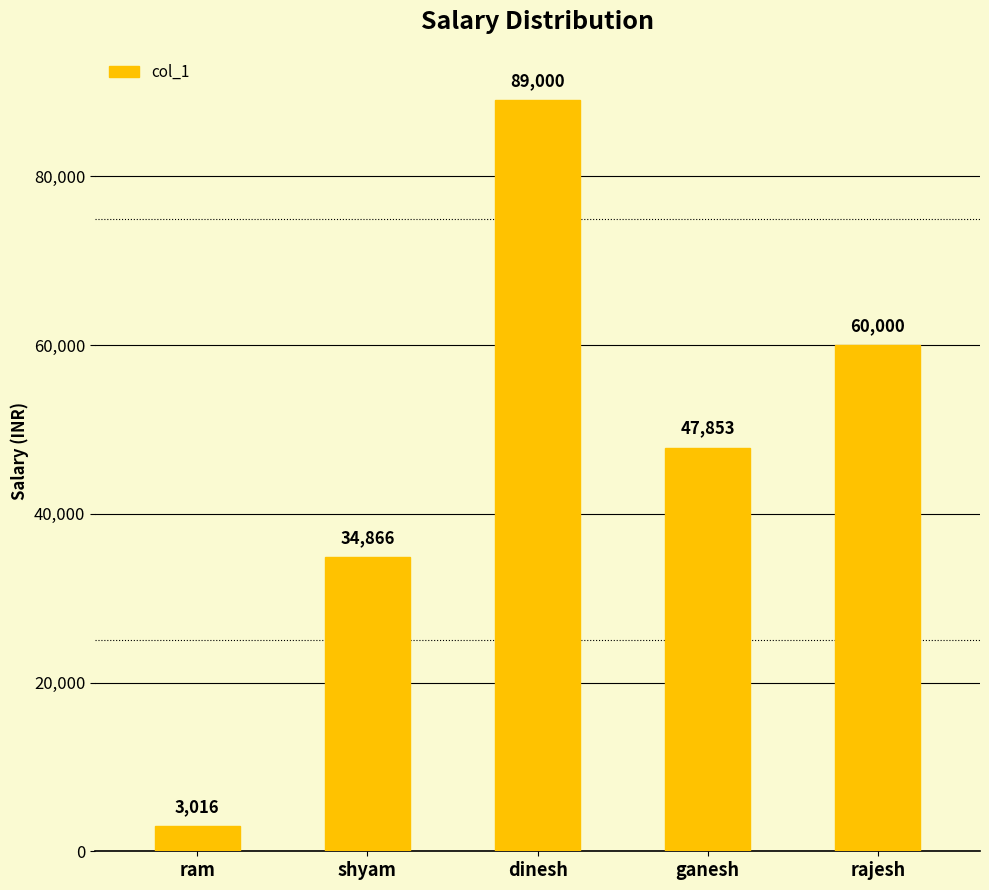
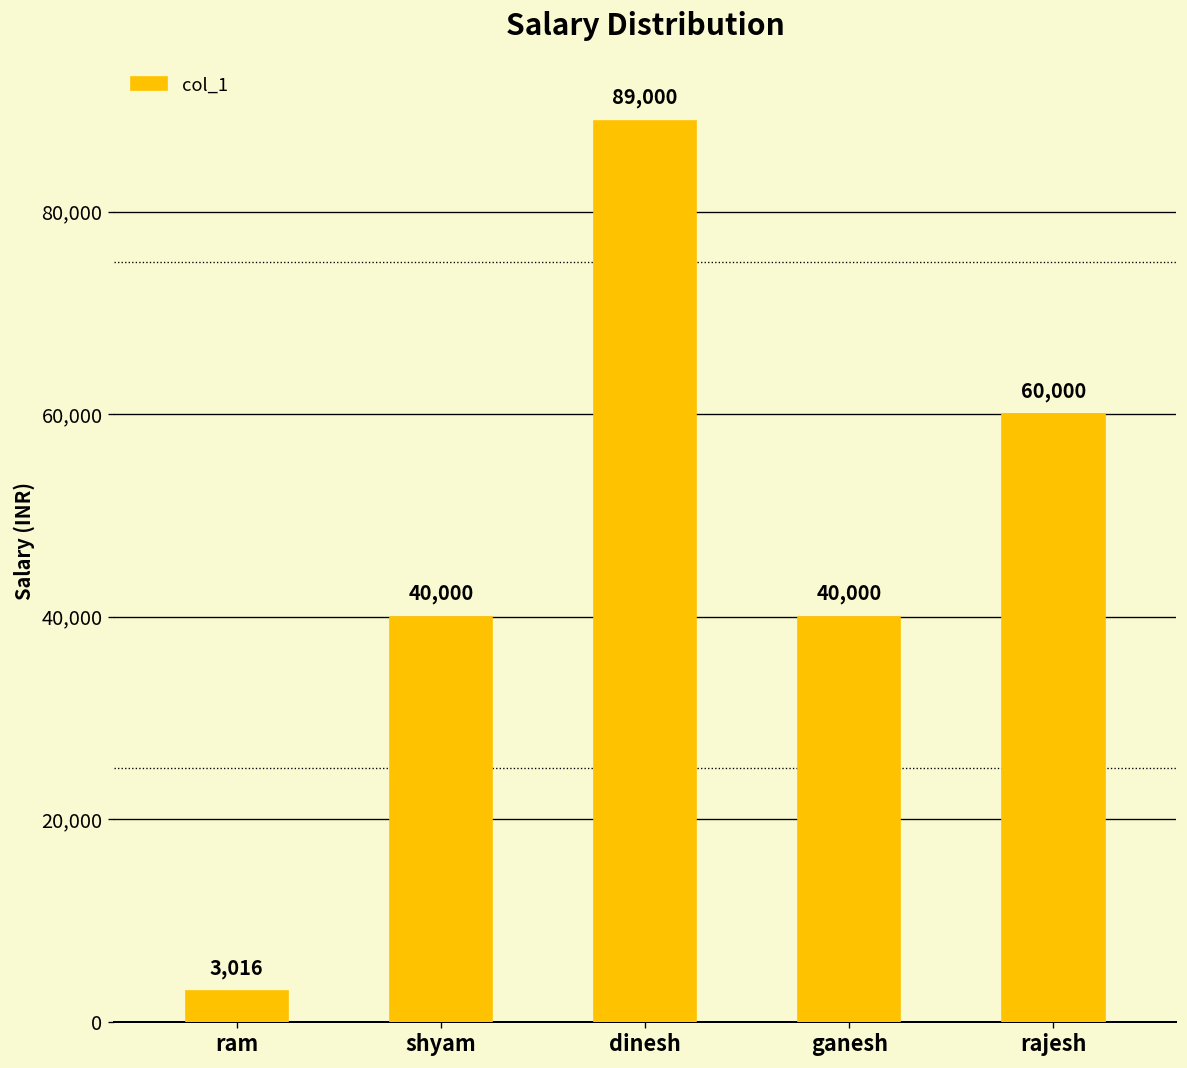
  {
    "ram": "3,016",
-   "shyam": "34,866",
+   "shyam": "40,000",
    "dinesh": "89,000",
-   "ganesh": "47,853",
+   "ganesh": "40,000",
    "rajesh": "60,000"
  }
